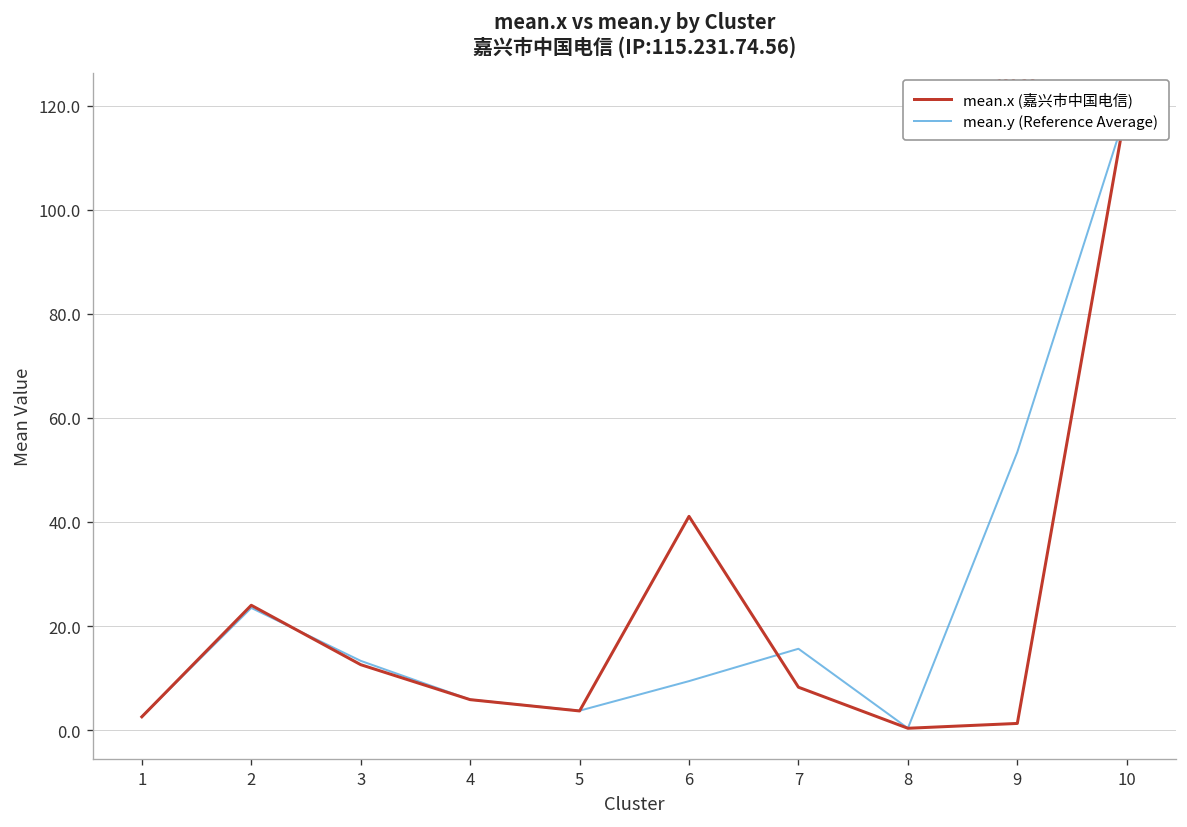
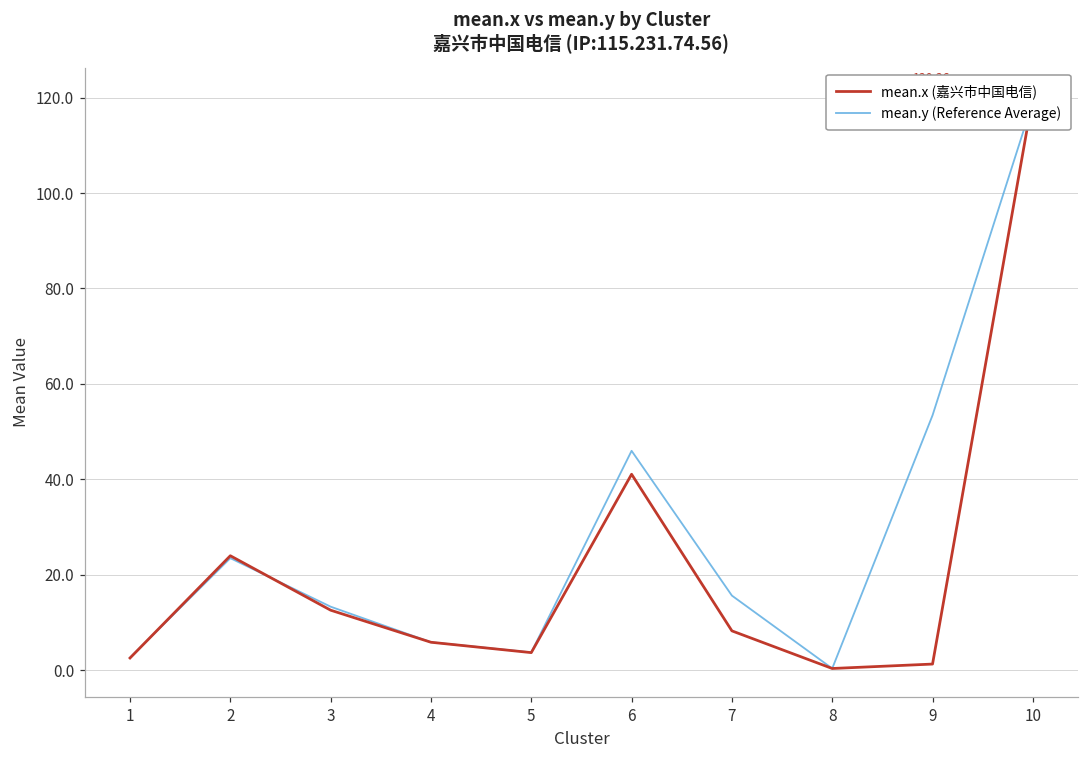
  {
    "mean.y (Reference Average)": {
      "3": 13,
-     "6": 9,
+     "6": 46,
      "7": 16,
      "9": 53
    }
  }
